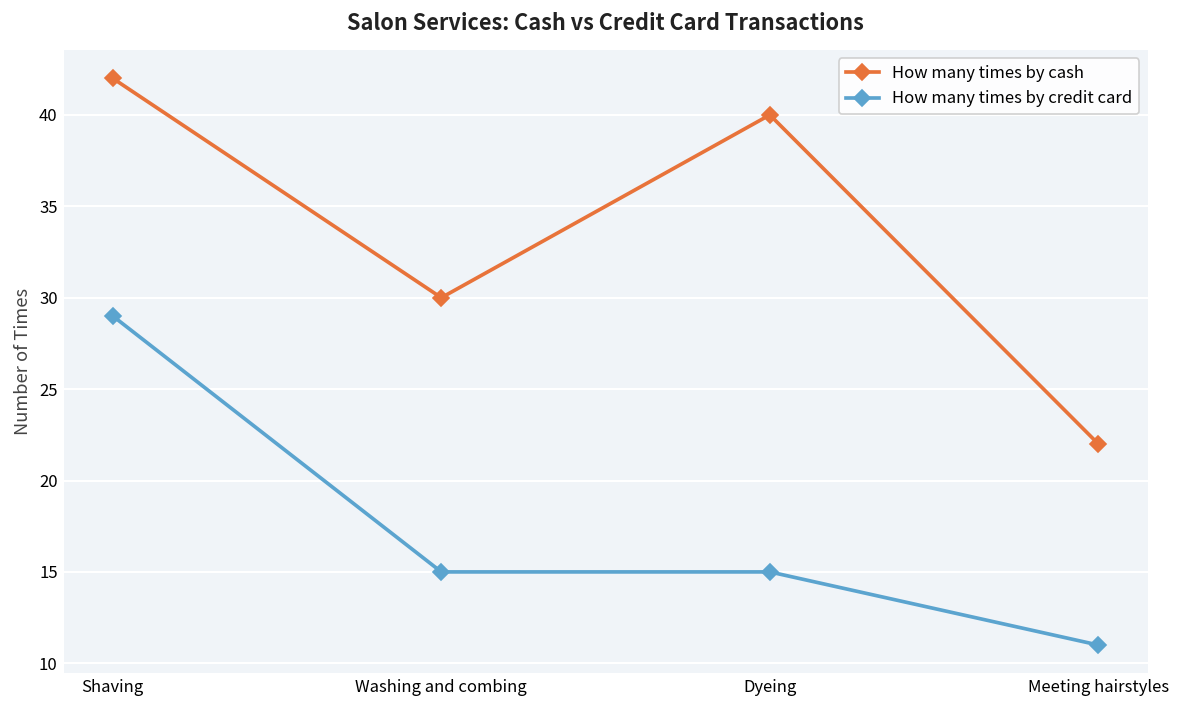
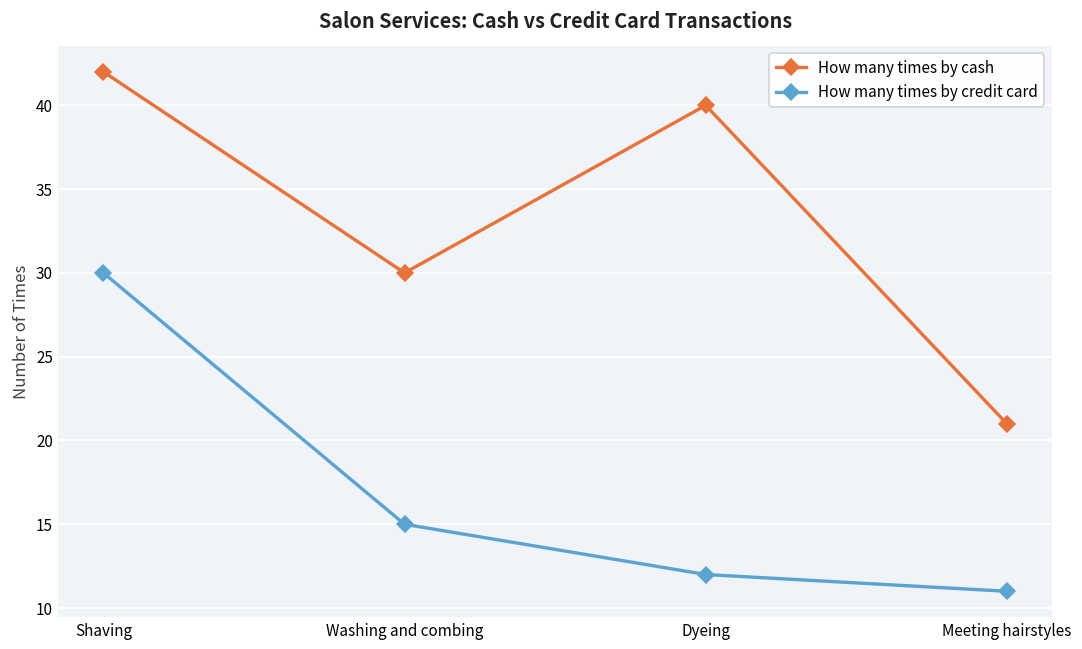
  {
    "How many times by cash": {
      "Shaving": 42,
      "Washing and combing": 30,
      "Dyeing": 40,
-     "Meeting hairstyles": 22
+     "Meeting hairstyles": 21
    },
    "How many times by credit card": {
-     "Shaving": 29,
+     "Shaving": 30,
      "Washing and combing": 15,
-     "Dyeing": 15,
+     "Dyeing": 12,
      "Meeting hairstyles": 11
    }
  }
